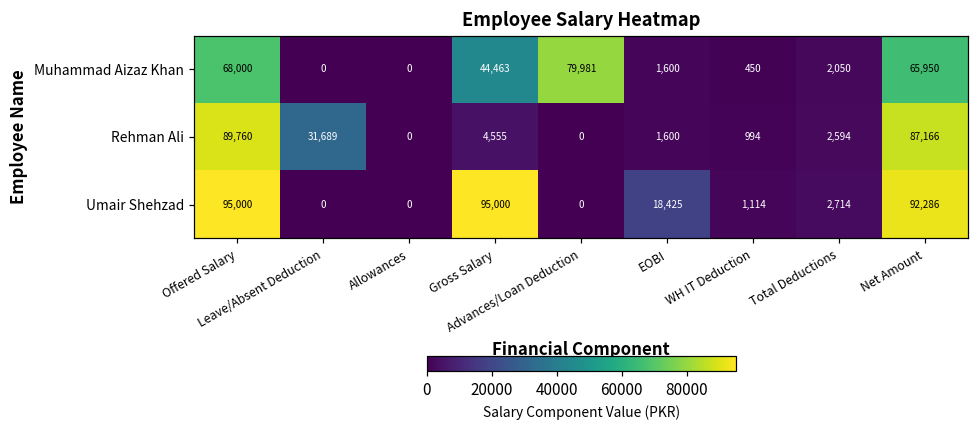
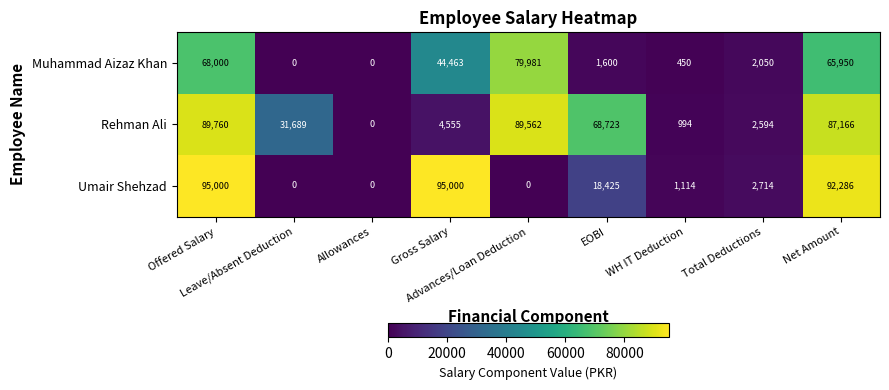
  {
    "Muhammad Aizaz Khan": {
      "Offered Salary": "68,000",
      "Leave/Absent Deduction": "0",
      "Allowances": "0",
      "Gross Salary": "44,463",
      "Advances/Loan Deduction": "79,981",
      "EOBI": "1,600",
      "WH IT Deduction": "450",
      "Total Deductions": "2,050",
      "Net Amount": "65,950"
    },
    "Rehman Ali": {
      "Offered Salary": "89,760",
      "Leave/Absent Deduction": "31,689",
      "Allowances": "0",
      "Gross Salary": "4,555",
-     "Advances/Loan Deduction": "0",
-     "EOBI": "1,600",
+     "Advances/Loan Deduction": "89,562",
+     "EOBI": "68,723",
      "WH IT Deduction": "994",
      "Total Deductions": "2,594",
      "Net Amount": "87,166"
    },
    "Umair Shehzad": {
      "Offered Salary": "95,000",
      "Leave/Absent Deduction": "0",
      "Allowances": "0",
      "Gross Salary": "95,000",
      "Advances/Loan Deduction": "0",
      "EOBI": "18,425",
      "WH IT Deduction": "1,114",
      "Total Deductions": "2,714",
      "Net Amount": "92,286"
    }
  }
